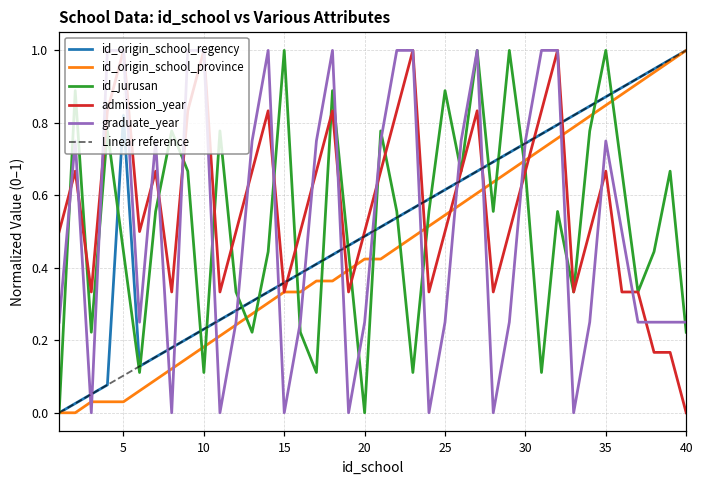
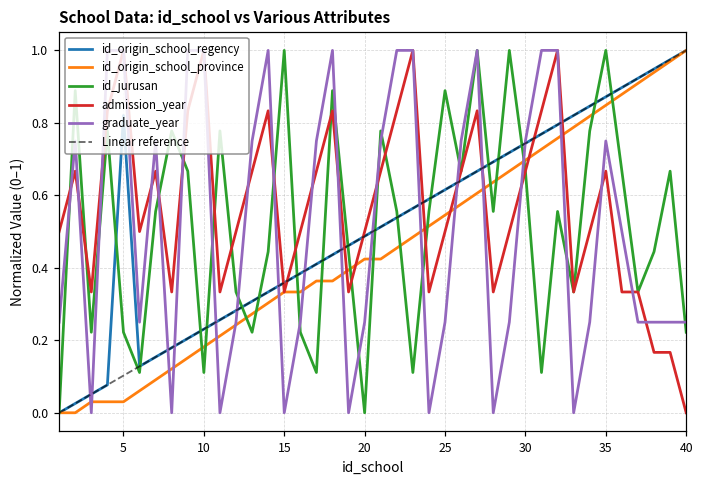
  {
    "id_origin_school_regency": {
      "15": 0.36
    },
    "id_origin_school_province": {
      "5": 0.03,
      "10": 0.18,
      "20": 0.42,
      "25": 0.55,
      "30": 0.70,
      "35": 0.85
    },
    "id_jurusan": {
-     "5": 0.44,
+     "5": 0.22,
      "10": 0.11,
      "15": 1.00,
      "20": 0.00,
      "25": 0.89,
      "35": 1.00,
      "40": 0.22
    },
    "admission_year": {
      "20": 0.50,
      "25": 0.50,
      "35": 0.67,
      "40": 0.00
    },
    "graduate_year": {
      "15": 0.00,
      "20": 0.25,
      "25": 0.25,
      "35": 0.75,
      "40": 0.25
    }
  }
